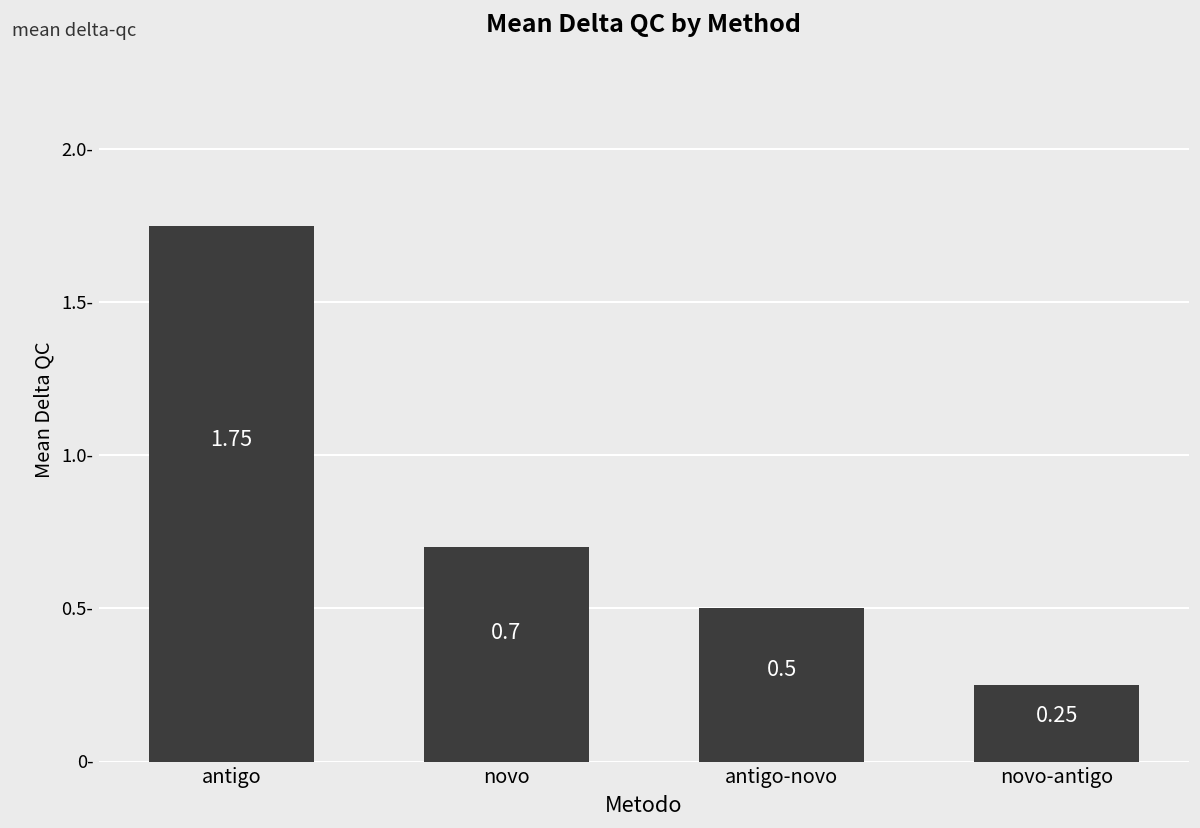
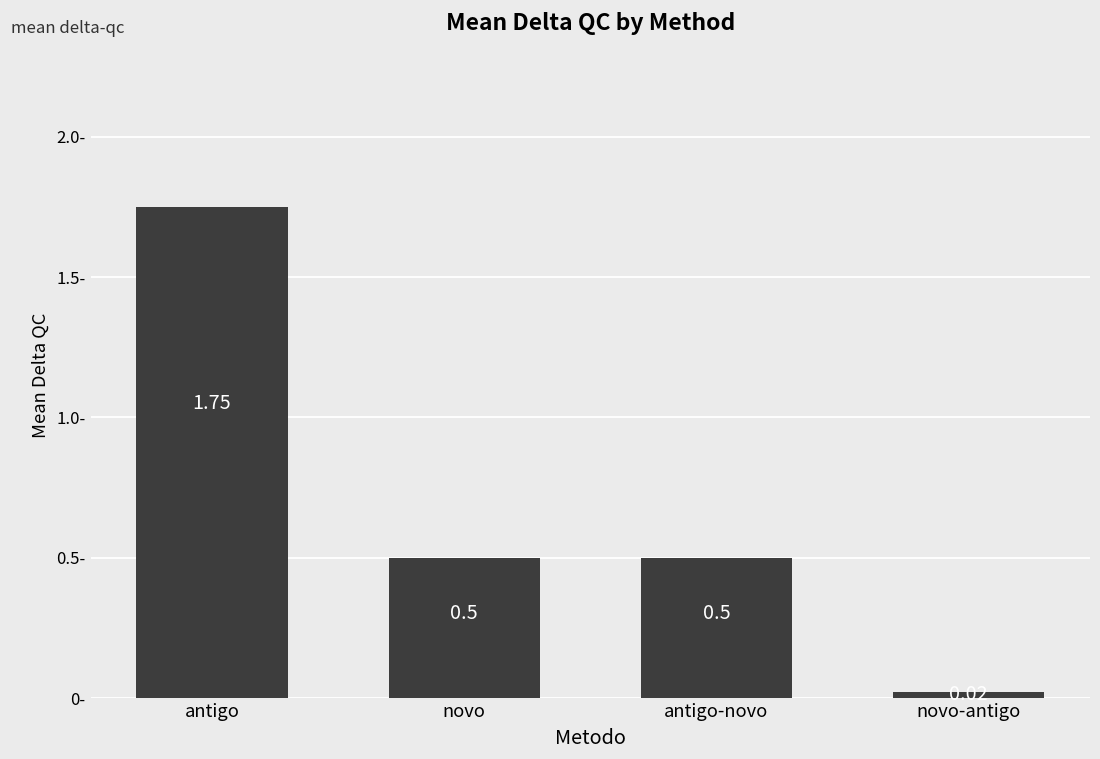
  {
    "antigo": "1.75",
-   "novo": "0.7",
+   "novo": "0.5",
    "antigo-novo": "0.5",
-   "novo-antigo": "0.25-"
+   "novo-antigo": "0.02-"
  }
